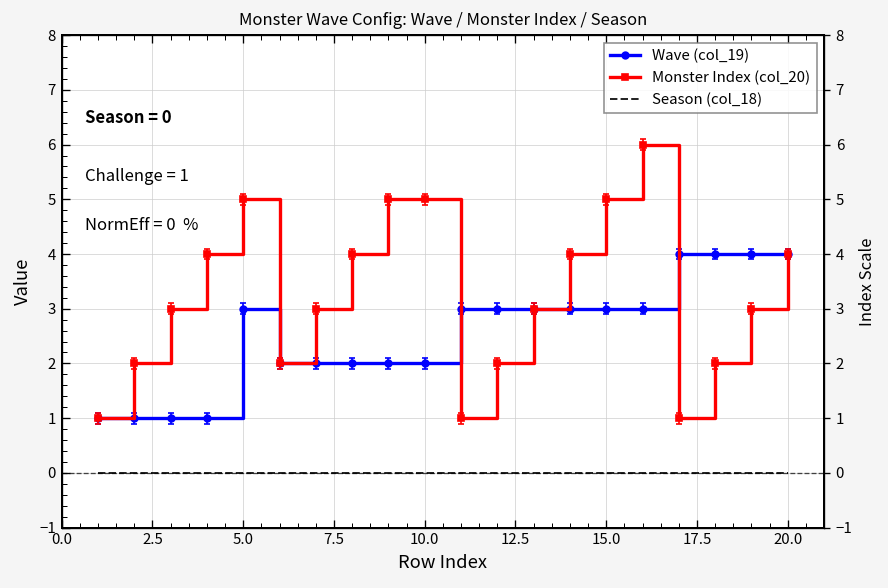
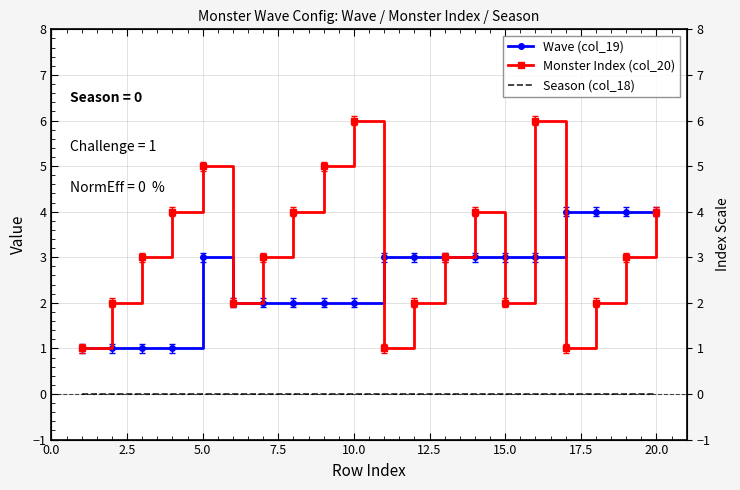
  {
    "Wave (col_19)": {
      "5.0": 3,
      "10.0": 2,
      "15.0": 3
    },
    "Monster Index (col_20)": {
      "5.0": 5,
-     "10.0": 5,
-     "15.0": 5
+     "10.0": 6,
+     "15.0": 2
    },
    "Season (col_18)": {
      "5.0": 0,
      "10.0": 0,
      "15.0": 0,
      "20.0": 0
    }
  }
